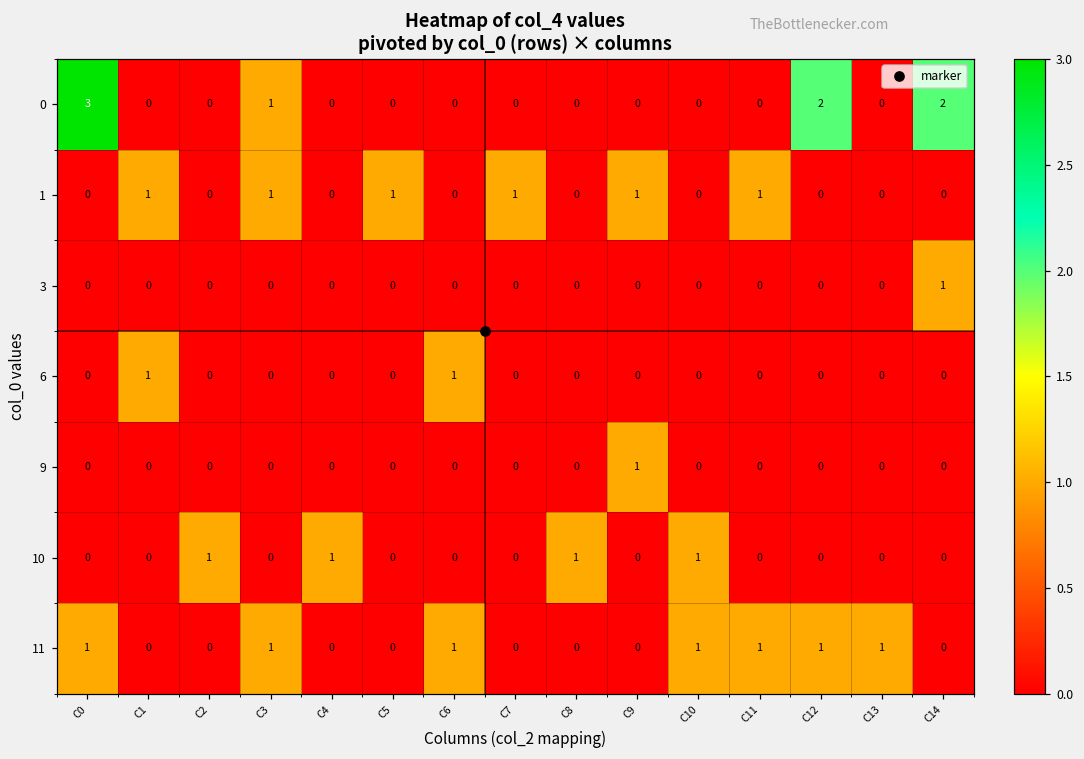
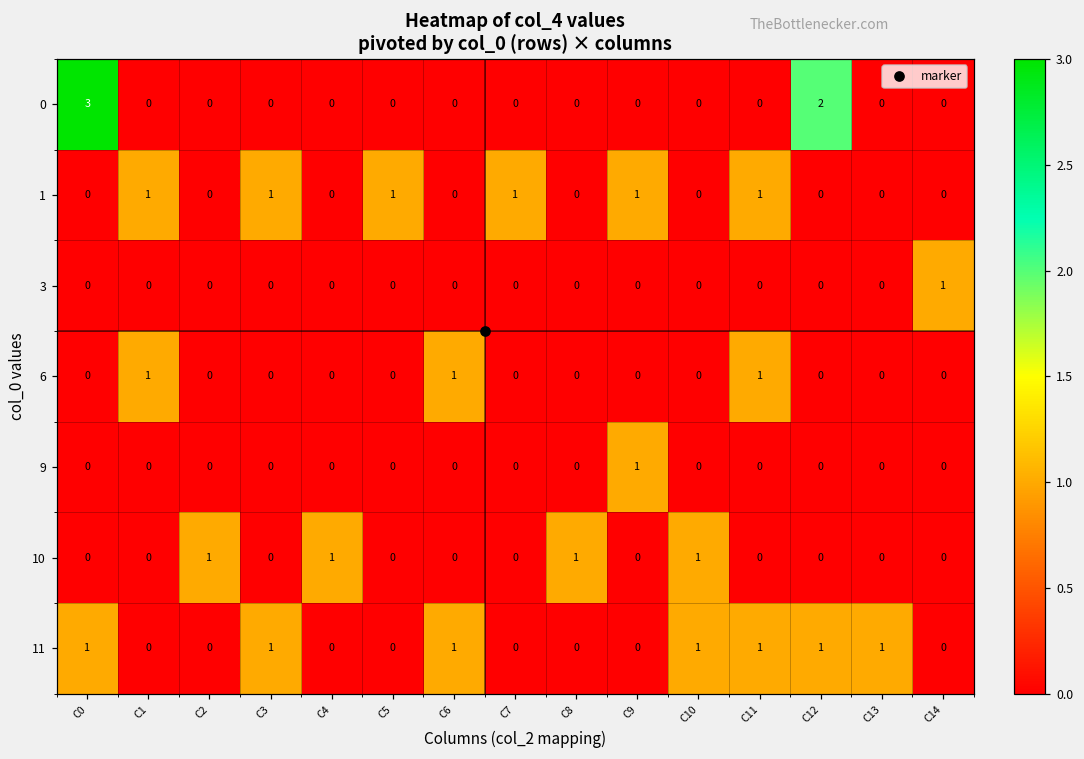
  {
    "0": {
      "C0": 3,
      "C1": 0,
      "C2": 0,
-     "C3": 1,
+     "C3": 0,
      "C4": 0,
      "C5": 0,
      "C6": 0,
      "C7": 0,
      "C8": 0,
      "C9": 0,
      "C10": 0,
      "C11": 0,
      "C12": 2,
      "C13": 0,
-     "C14": 2
+     "C14": 0
    },
    "1": {
      "C0": 0,
      "C1": 1,
      "C2": 0,
      "C3": 1,
      "C4": 0,
      "C5": 1,
      "C6": 0,
      "C7": 1,
      "C8": 0,
      "C9": 1,
      "C10": 0,
      "C11": 1,
      "C12": 0,
      "C13": 0,
      "C14": 0
    },
    "3": {
      "C0": 0,
      "C1": 0,
      "C2": 0,
      "C3": 0,
      "C4": 0,
      "C5": 0,
      "C6": 0,
      "C7": 0,
      "C8": 0,
      "C9": 0,
      "C10": 0,
      "C11": 0,
      "C12": 0,
      "C13": 0,
      "C14": 1
    },
    "6": {
      "C0": 0,
      "C1": 1,
      "C2": 0,
      "C3": 0,
      "C4": 0,
      "C5": 0,
      "C6": 1,
      "C7": 0,
      "C8": 0,
      "C9": 0,
      "C10": 0,
-     "C11": 0,
+     "C11": 1,
      "C12": 0,
      "C13": 0,
      "C14": 0
    },
    "9": {
      "C0": 0,
      "C1": 0,
      "C2": 0,
      "C3": 0,
      "C4": 0,
      "C5": 0,
      "C6": 0,
      "C7": 0,
      "C8": 0,
      "C9": 1,
      "C10": 0,
      "C11": 0,
      "C12": 0,
      "C13": 0,
      "C14": 0
    },
    "10": {
      "C0": 0,
      "C1": 0,
      "C2": 1,
      "C3": 0,
      "C4": 1,
      "C5": 0,
      "C6": 0,
      "C7": 0,
      "C8": 1,
      "C9": 0,
      "C10": 1,
      "C11": 0,
      "C12": 0,
      "C13": 0,
      "C14": 0
    },
    "11": {
      "C0": 1,
      "C1": 0,
      "C2": 0,
      "C3": 1,
      "C4": 0,
      "C5": 0,
      "C6": 1,
      "C7": 0,
      "C8": 0,
      "C9": 0,
      "C10": 1,
      "C11": 1,
      "C12": 1,
      "C13": 1,
      "C14": 0
    }
  }
